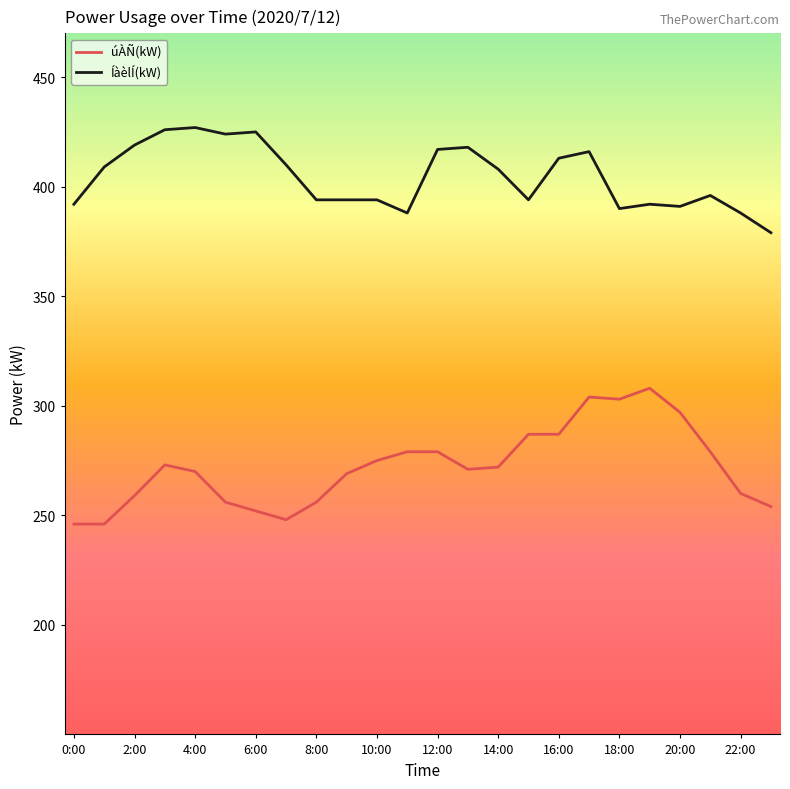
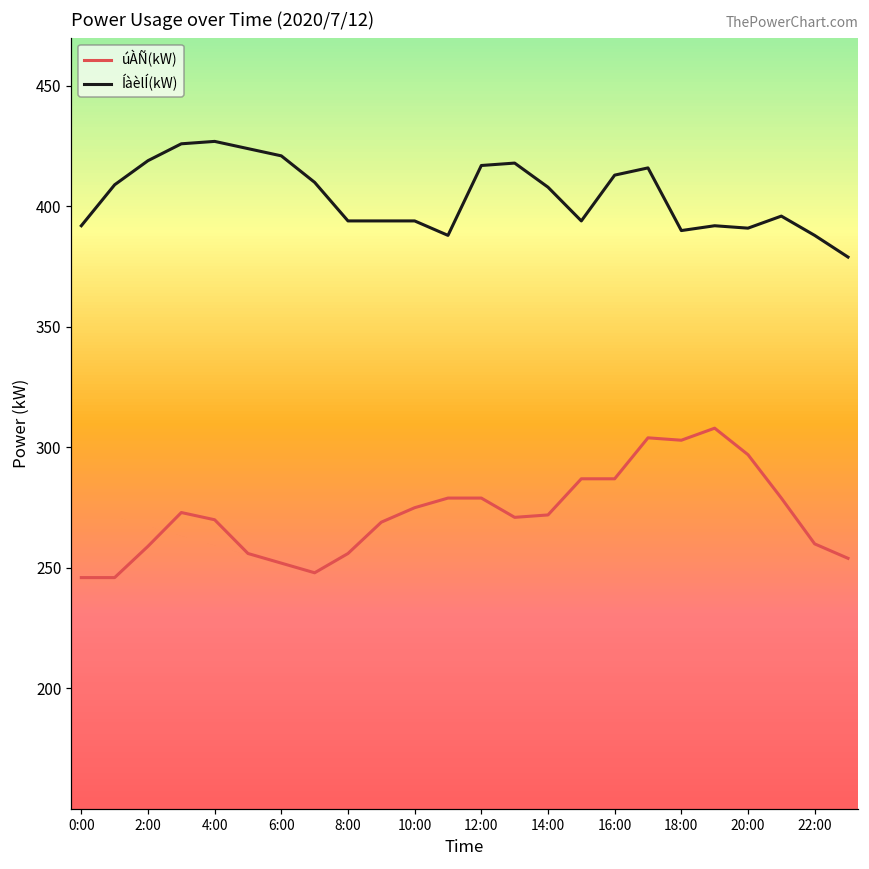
  {
    "úÀÑ(kW)": {
      "0:00": 246,
      "2:00": 259,
      "4:00": 270,
      "6:00": 252,
      "8:00": 256,
      "10:00": 275,
      "12:00": 279,
      "14:00": 272,
      "16:00": 287,
      "18:00": 303,
      "20:00": 297,
      "22:00": 260
    },
    "ÍàèlÍ(kW)": {
      "0:00": 392,
      "2:00": 419,
      "4:00": 427,
-     "6:00": 425,
+     "6:00": 421,
      "8:00": 394,
      "10:00": 394,
      "12:00": 417,
      "14:00": 408,
      "16:00": 413,
      "18:00": 390,
      "20:00": 391,
      "22:00": 388
    }
  }
